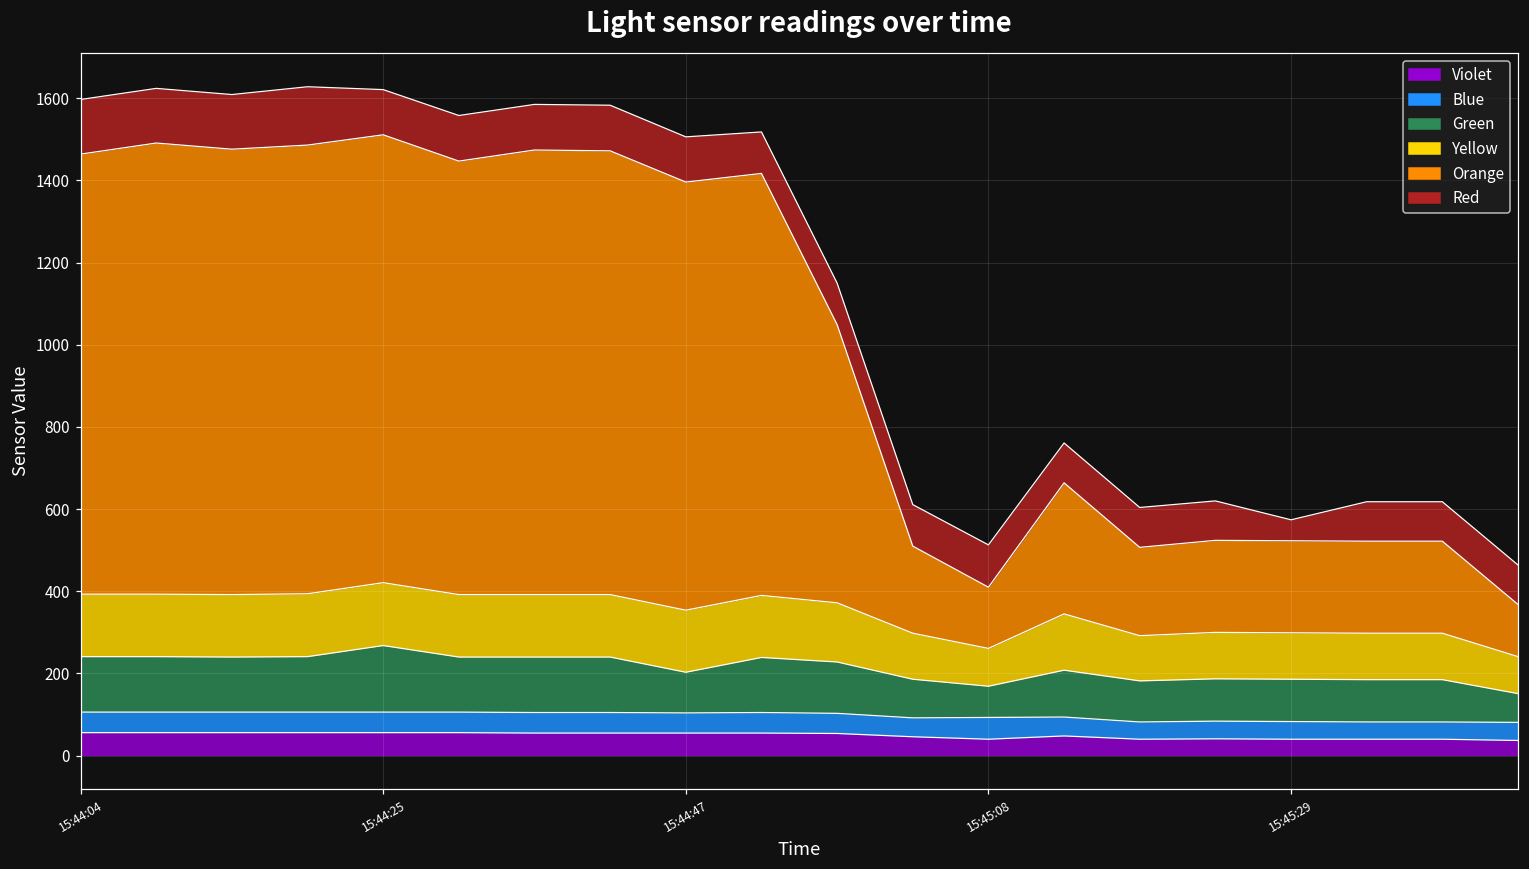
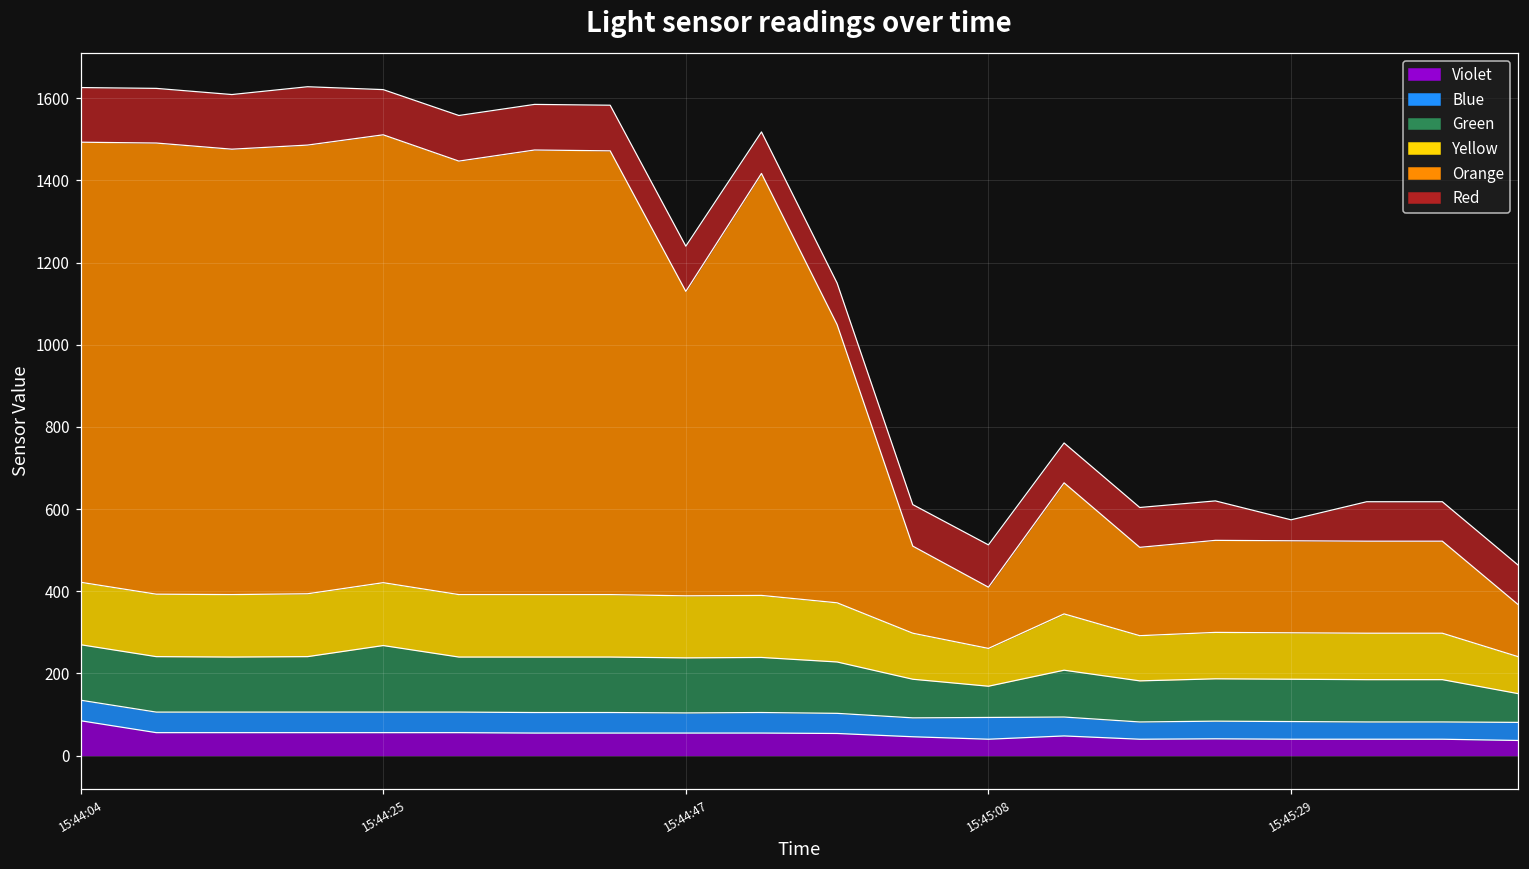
  {
    "Violet": {
-     "15:44:04": 60,
+     "15:44:04": 90,
      "15:44:25": 60,
      "15:44:47": 60,
      "15:45:08": 40,
      "15:45:29": 40
    },
    "Blue": {
      "15:44:04": 50,
      "15:44:25": 50,
      "15:44:47": 50,
      "15:45:08": 50,
      "15:45:29": 40
    },
    "Green": {
      "15:44:04": 140,
      "15:44:25": 160,
-     "15:44:47": 100,
+     "15:44:47": 130,
      "15:45:08": 80,
      "15:45:29": 100
    },
    "Yellow": {
      "15:44:04": 150,
      "15:44:25": 150,
      "15:44:47": 150,
      "15:45:08": 90,
      "15:45:29": 110
    },
    "Orange": {
      "15:44:04": 1070,
      "15:44:25": 1090,
-     "15:44:47": 1040,
+     "15:44:47": 740,
      "15:45:08": 150,
      "15:45:29": 220
    },
    "Red": {
      "15:44:04": 130,
      "15:44:25": 110,
      "15:44:47": 110,
      "15:45:08": 100,
      "15:45:29": 50
    }
  }
